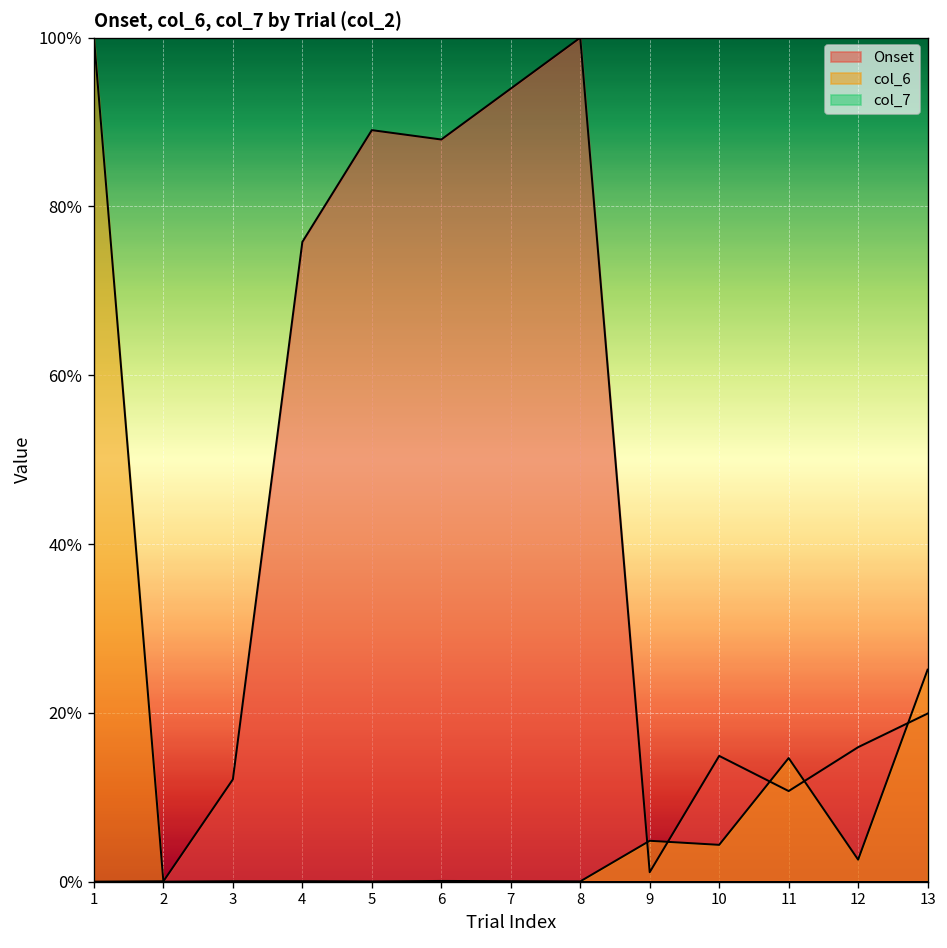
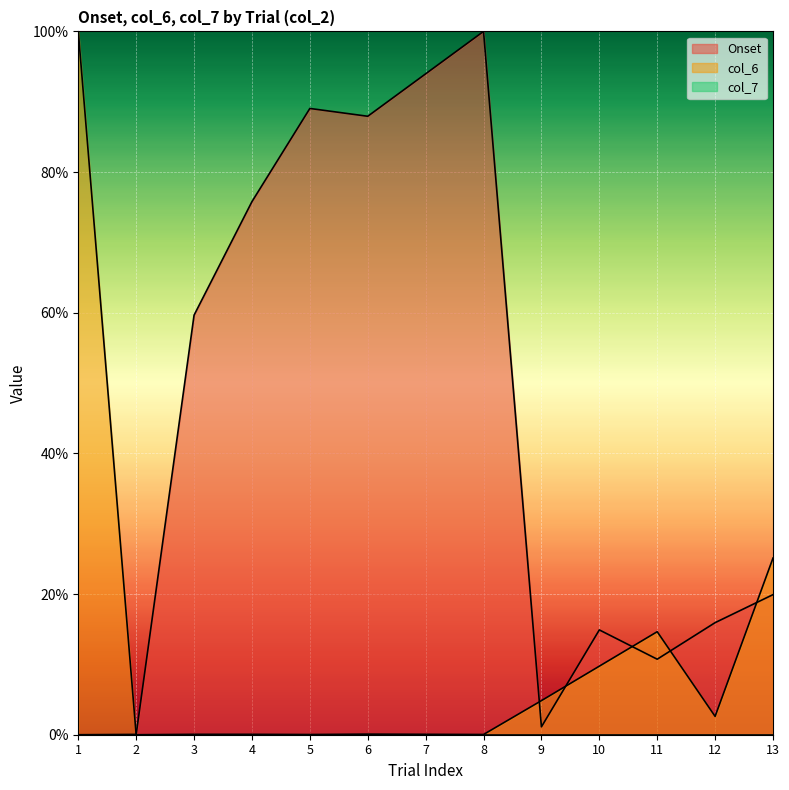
  {
    "Onset": {
-     "3": "12%",
+     "3": "60%",
      "4": "76%",
      "5": "89%",
      "6": "88%",
      "7": "94%",
      "8": "100%",
      "9": "1%",
      "10": "15%",
      "11": "11%",
      "12": "16%",
      "13": "20%"
    },
    "col_6": {
      "1": "100%",
      "9": "5%",
-     "10": "4%",
+     "10": "10%",
      "11": "15%",
      "12": "3%",
      "13": "25%"
    },
    "col_7": {
      "9": "0%",
      "10": "0%",
      "11": "0%",
      "12": "0%",
      "13": "0%"
    }
  }
